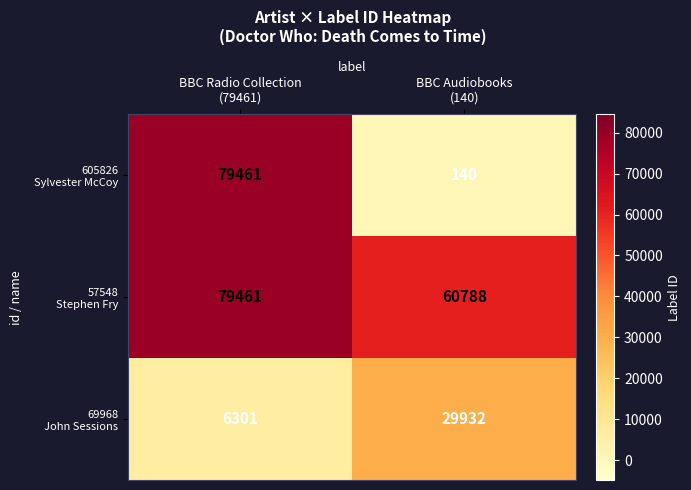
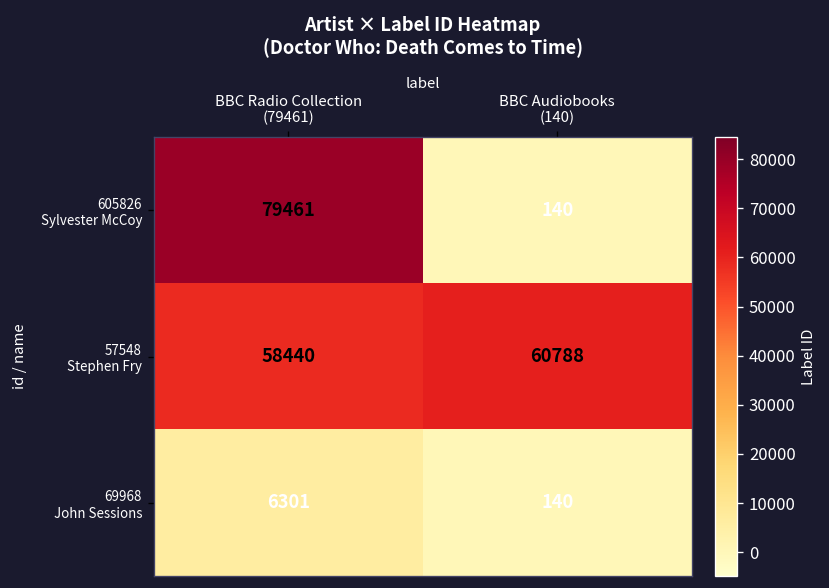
  {
    "605826 Sylvester McCoy": {
      "BBC Radio Collection (79461)": 79461,
      "BBC Audiobooks (140)": 140
    },
    "57548 Stephen Fry": {
-     "BBC Radio Collection (79461)": 79461,
+     "BBC Radio Collection (79461)": 58440,
      "BBC Audiobooks (140)": 60788
    },
    "69968 John Sessions": {
      "BBC Radio Collection (79461)": 6301,
-     "BBC Audiobooks (140)": 29932
+     "BBC Audiobooks (140)": 140
    }
  }
